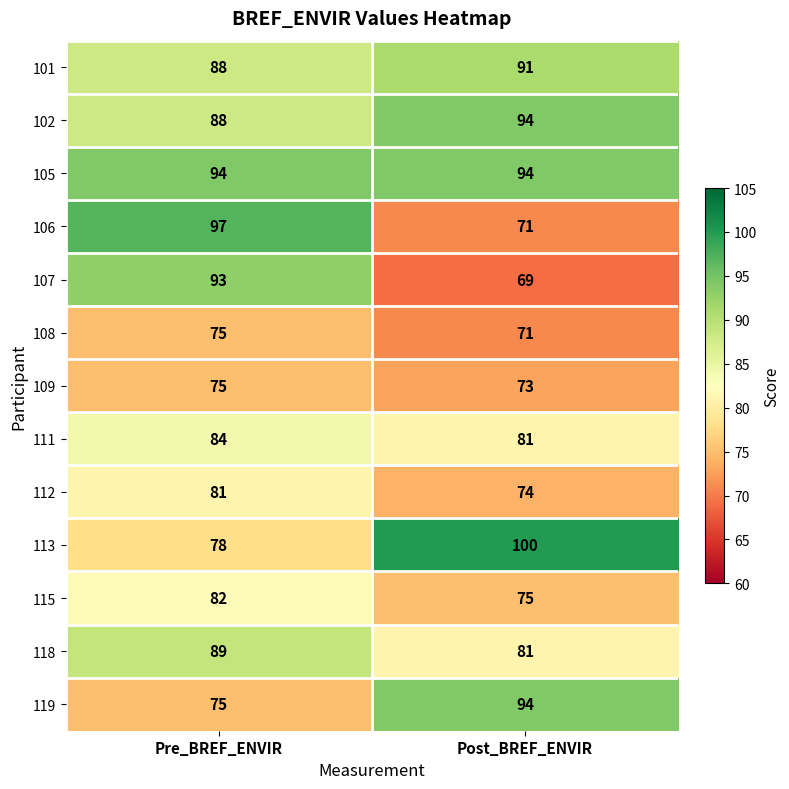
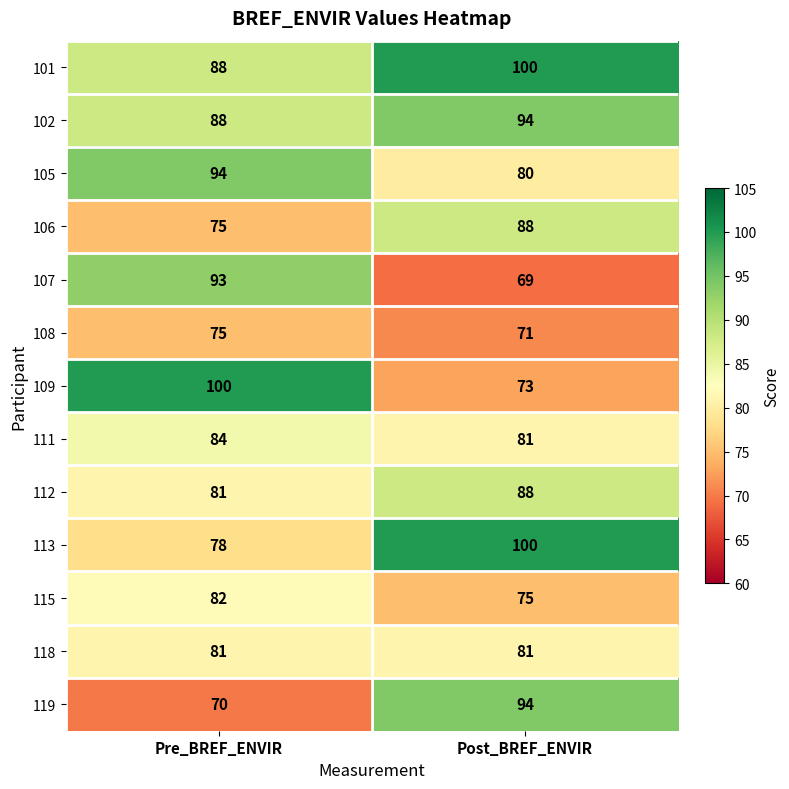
  {
    "101": {
      "Pre_BREF_ENVIR": 88,
-     "Post_BREF_ENVIR": 91
+     "Post_BREF_ENVIR": 100
    },
    "102": {
      "Pre_BREF_ENVIR": 88,
      "Post_BREF_ENVIR": 94
    },
    "105": {
      "Pre_BREF_ENVIR": 94,
-     "Post_BREF_ENVIR": 94
+     "Post_BREF_ENVIR": 80
    },
    "106": {
-     "Pre_BREF_ENVIR": 97,
-     "Post_BREF_ENVIR": 71
+     "Pre_BREF_ENVIR": 75,
+     "Post_BREF_ENVIR": 88
    },
    "107": {
      "Pre_BREF_ENVIR": 93,
      "Post_BREF_ENVIR": 69
    },
    "108": {
      "Pre_BREF_ENVIR": 75,
      "Post_BREF_ENVIR": 71
    },
    "109": {
-     "Pre_BREF_ENVIR": 75,
+     "Pre_BREF_ENVIR": 100,
      "Post_BREF_ENVIR": 73
    },
    "111": {
      "Pre_BREF_ENVIR": 84,
      "Post_BREF_ENVIR": 81
    },
    "112": {
      "Pre_BREF_ENVIR": 81,
-     "Post_BREF_ENVIR": 74
+     "Post_BREF_ENVIR": 88
    },
    "113": {
      "Pre_BREF_ENVIR": 78,
      "Post_BREF_ENVIR": 100
    },
    "115": {
      "Pre_BREF_ENVIR": 82,
      "Post_BREF_ENVIR": 75
    },
    "118": {
-     "Pre_BREF_ENVIR": 89,
+     "Pre_BREF_ENVIR": 81,
      "Post_BREF_ENVIR": 81
    },
    "119": {
-     "Pre_BREF_ENVIR": 75,
+     "Pre_BREF_ENVIR": 70,
      "Post_BREF_ENVIR": 94
    }
  }
